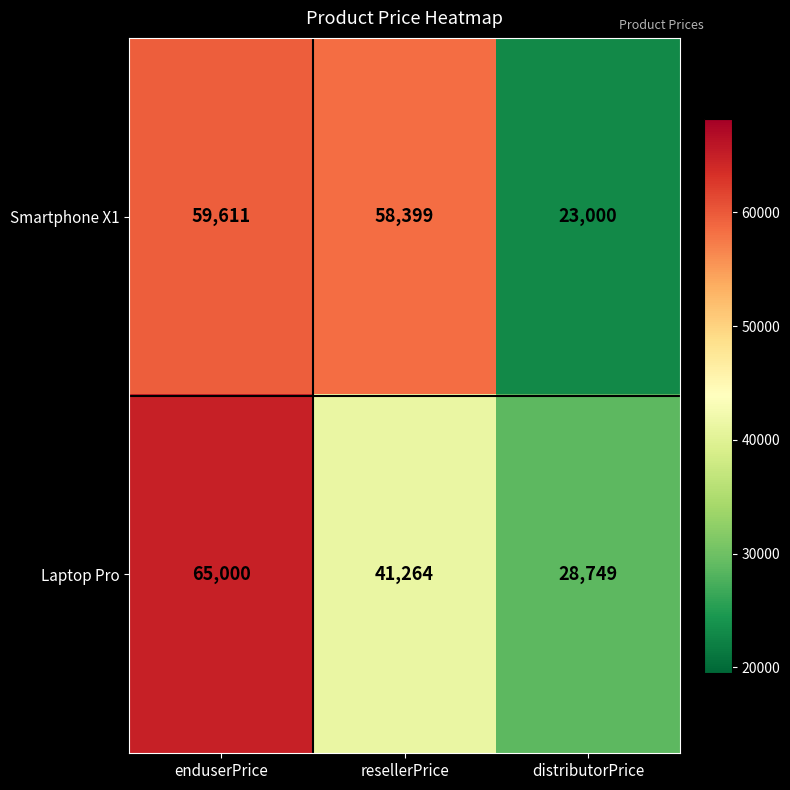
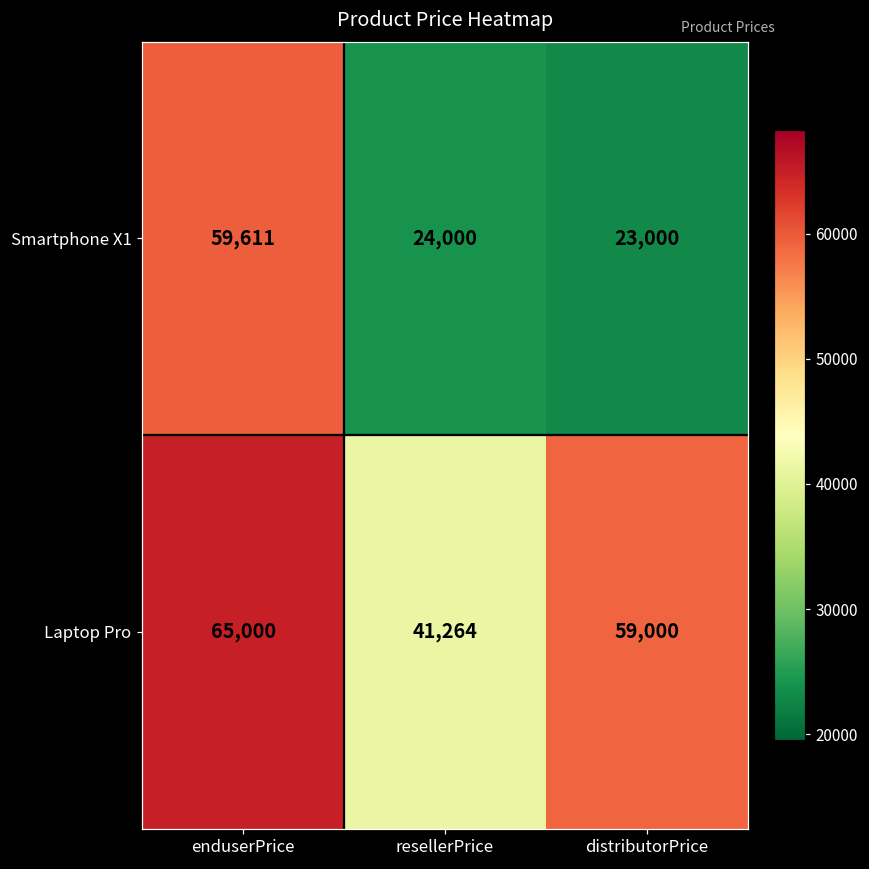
  {
    "Smartphone X1": {
      "enduserPrice": "59,611",
-     "resellerPrice": "58,399",
+     "resellerPrice": "24,000",
      "distributorPrice": "23,000"
    },
    "Laptop Pro": {
      "enduserPrice": "65,000",
      "resellerPrice": "41,264",
-     "distributorPrice": "28,749"
+     "distributorPrice": "59,000"
    }
  }
